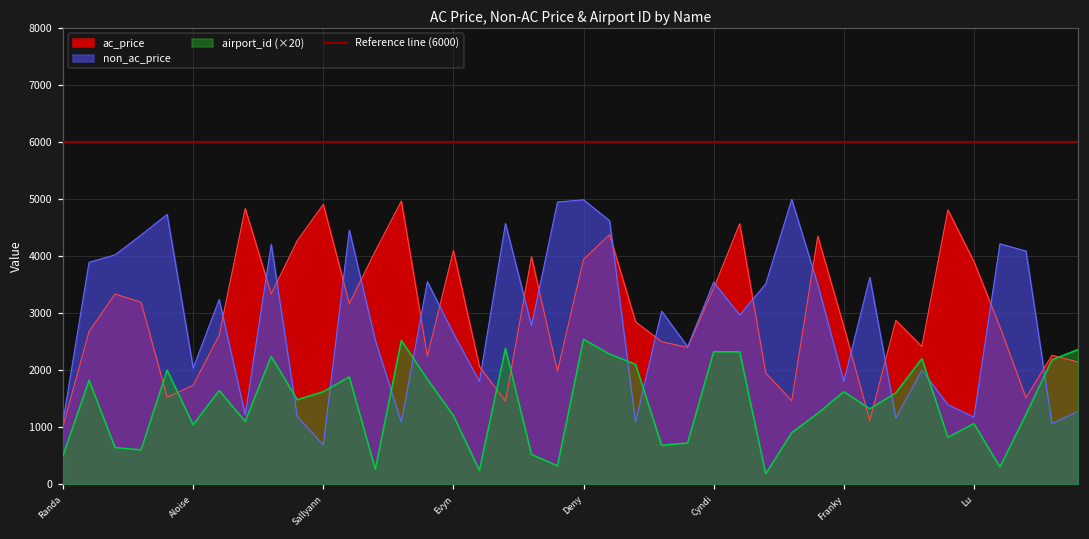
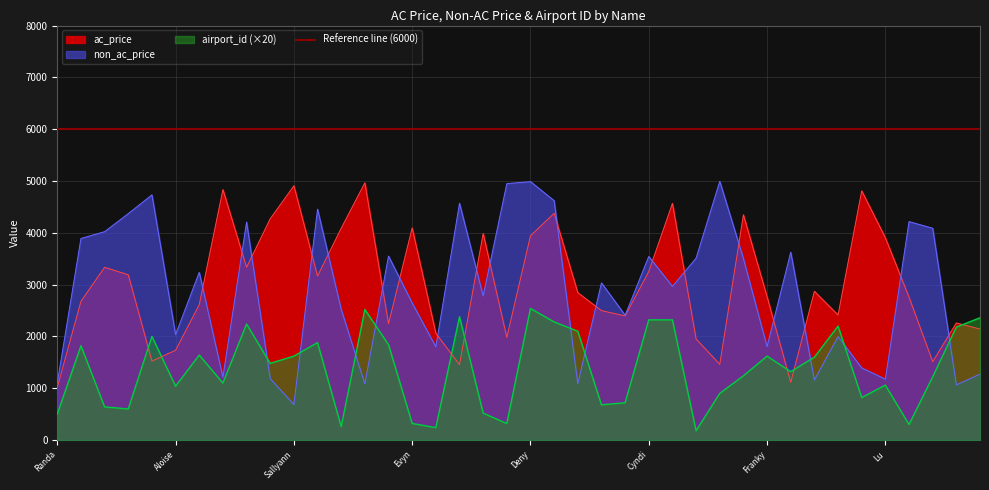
  {
    "ac_price": {
      "Randa": 1000,
      "Aloise": 1700,
      "Sallyann": 4900,
      "Evyn": 4100,
      "Deny": 3900,
-     "Cyndi": 3400,
+     "Cyndi": 3300,
      "Lu": 3900
    },
    "non_ac_price": {
      "Randa": 1100,
      "Aloise": 2000,
      "Sallyann": 700,
      "Evyn": 2600,
      "Deny": 5000,
      "Cyndi": 3500,
      "Lu": 1200
    },
    "airport_id (×20)": {
      "Randa": 500,
      "Aloise": 1000,
      "Sallyann": 1600,
-     "Evyn": 1200,
+     "Evyn": 300,
      "Deny": 2500,
      "Cyndi": 2300,
      "Lu": 1100
    }
  }
